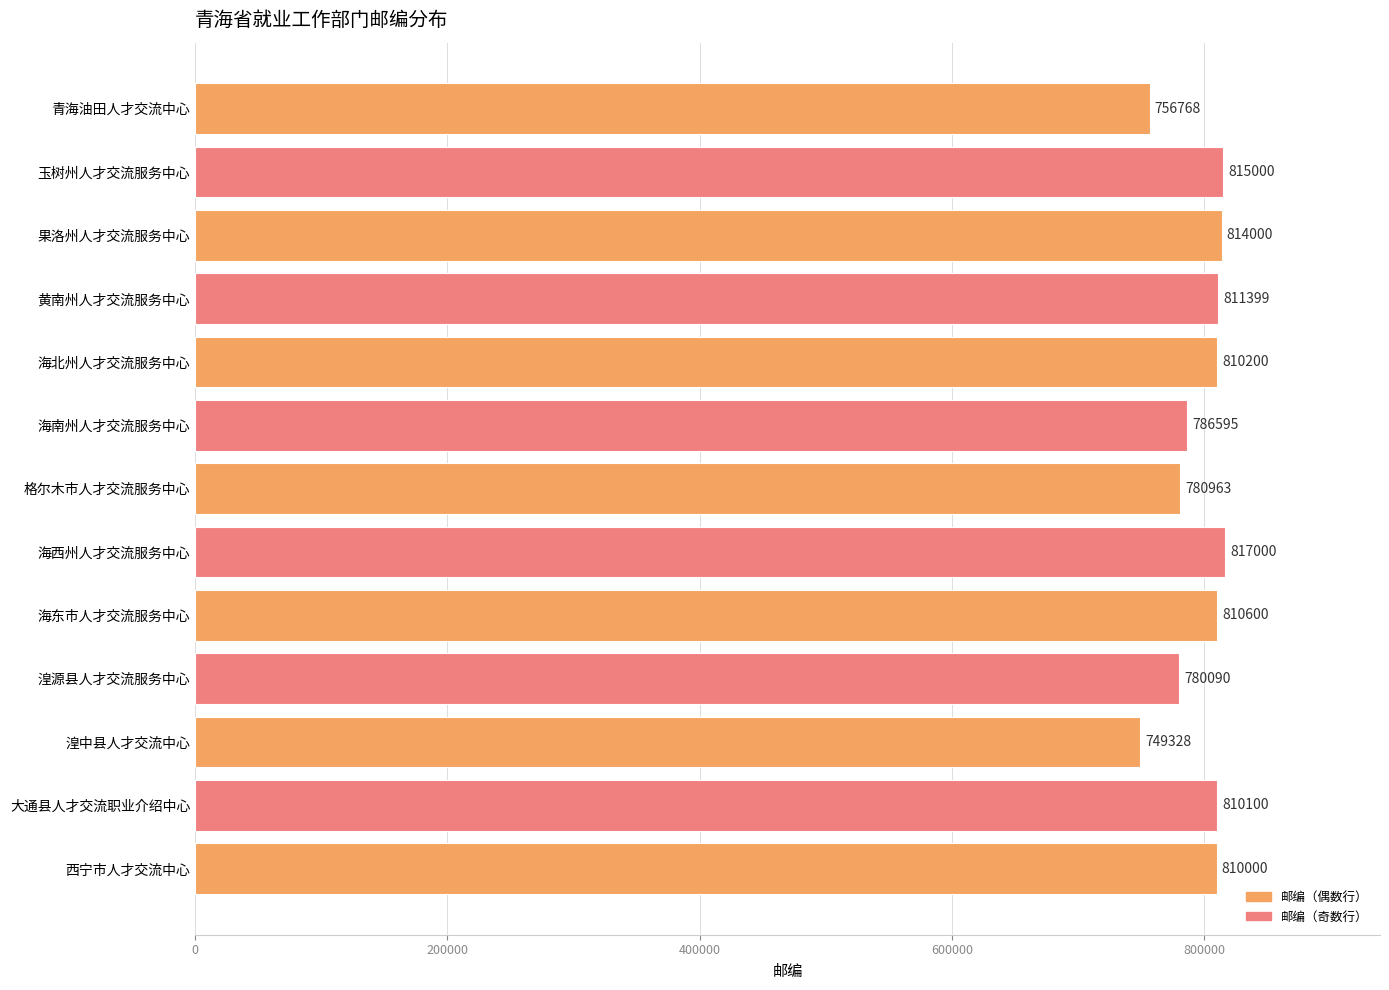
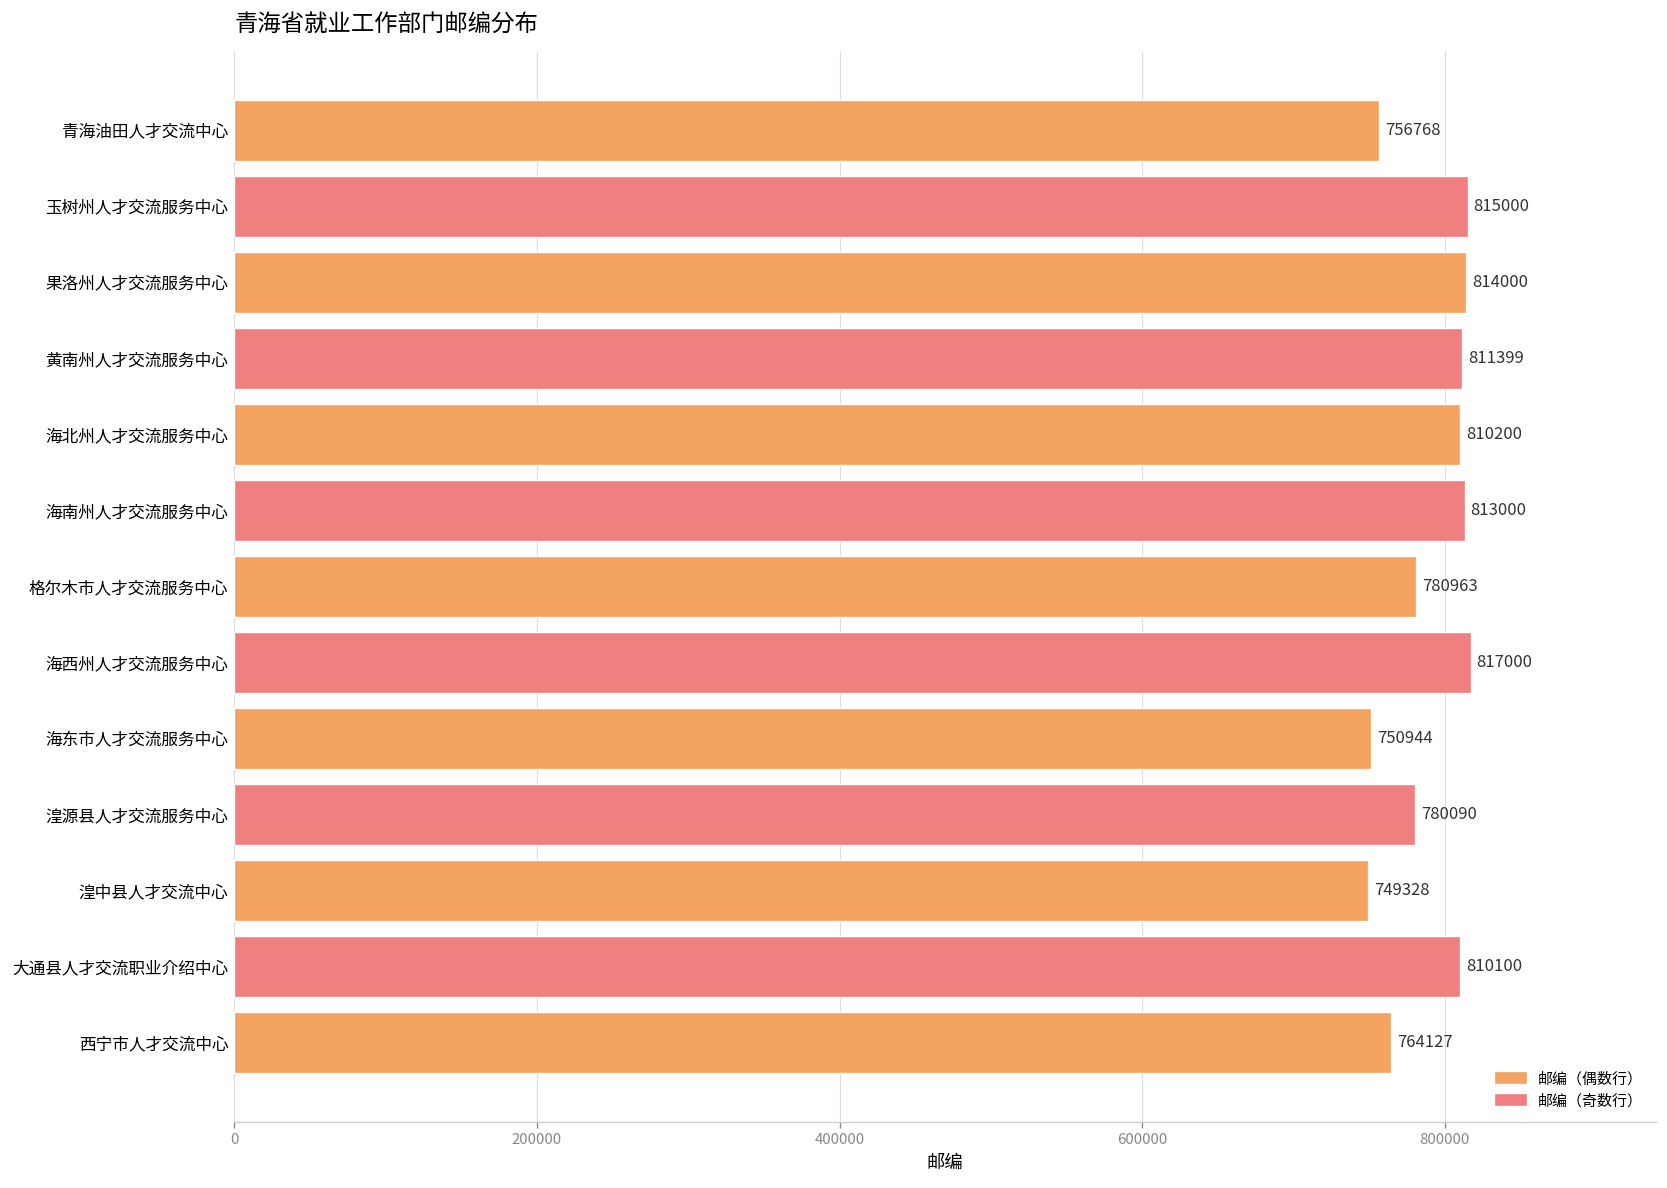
  {
    "青海油田人才交流中心": 756768,
    "玉树州人才交流服务中心": 815000,
    "果洛州人才交流服务中心": 814000,
    "黄南州人才交流服务中心": 811399,
    "海北州人才交流服务中心": 810200,
-   "海南州人才交流服务中心": 786595,
+   "海南州人才交流服务中心": 813000,
    "格尔木市人才交流服务中心": 780963,
    "海西州人才交流服务中心": 817000,
-   "海东市人才交流服务中心": 810600,
+   "海东市人才交流服务中心": 750944,
    "湟源县人才交流服务中心": 780090,
    "湟中县人才交流中心": 749328,
    "大通县人才交流职业介绍中心": 810100,
-   "西宁市人才交流中心": 810000
+   "西宁市人才交流中心": 764127
  }
